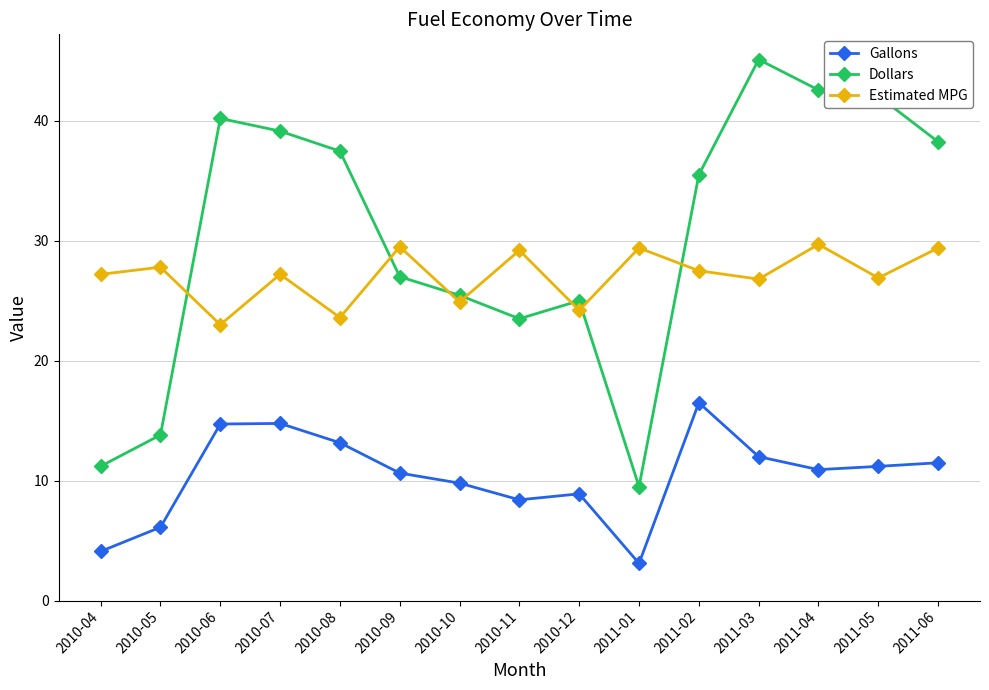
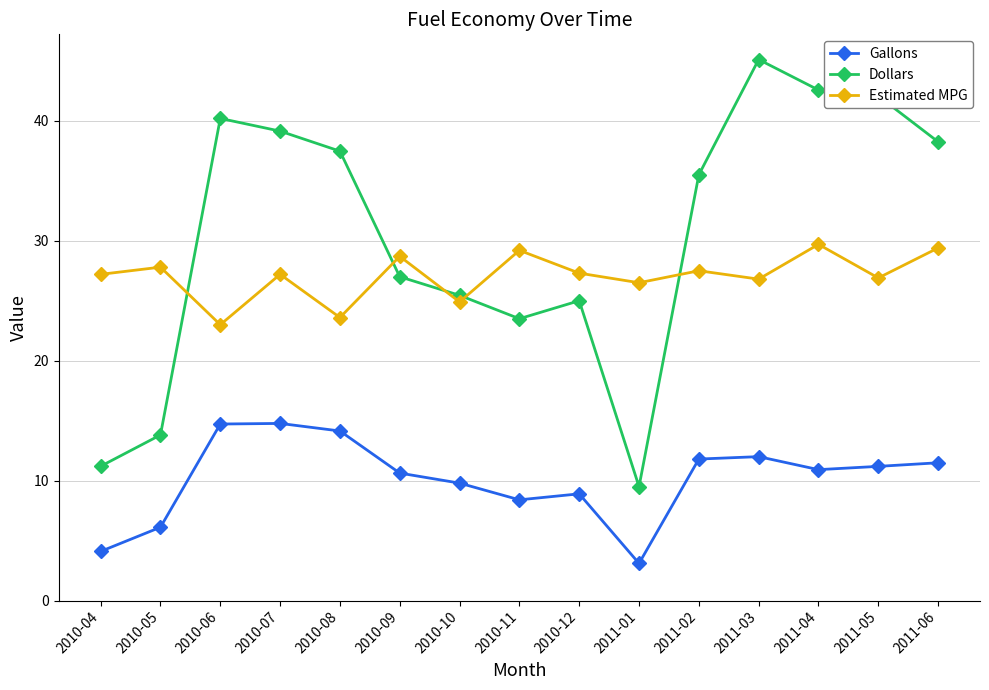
  {
    "Gallons": {
      "2010-04": 4.1,
      "2010-05": 6.1,
      "2010-06": 14.7,
      "2010-07": 14.8,
-     "2010-08": 13.2,
+     "2010-08": 14.1,
      "2010-09": 10.6,
      "2010-10": 9.8,
      "2010-11": 8.4,
      "2010-12": 8.9,
      "2011-01": 3.1,
-     "2011-02": 16.5,
+     "2011-02": 11.8,
      "2011-03": 12.0,
      "2011-04": 10.9,
      "2011-05": 11.2,
      "2011-06": 11.5
    },
    "Dollars": {
      "2010-04": 11.2,
      "2010-05": 13.8,
      "2010-06": 40.2,
      "2010-07": 39.1,
      "2010-08": 37.5,
      "2010-09": 27.0,
      "2010-10": 25.5,
      "2010-11": 23.5,
      "2010-12": 25.0,
      "2011-01": 9.5,
      "2011-02": 35.5,
      "2011-03": 45.1,
      "2011-04": 42.6,
      "2011-06": 38.3
    },
    "Estimated MPG": {
      "2010-04": 27.2,
      "2010-05": 27.8,
      "2010-06": 23.0,
      "2010-07": 27.2,
      "2010-08": 23.6,
-     "2010-09": 29.5,
+     "2010-09": 28.7,
      "2010-10": 24.9,
      "2010-11": 29.2,
-     "2010-12": 24.2,
-     "2011-01": 29.4,
+     "2010-12": 27.3,
+     "2011-01": 26.5,
      "2011-02": 27.5,
      "2011-03": 26.8,
      "2011-04": 29.7,
      "2011-05": 26.9,
      "2011-06": 29.4
    }
  }
